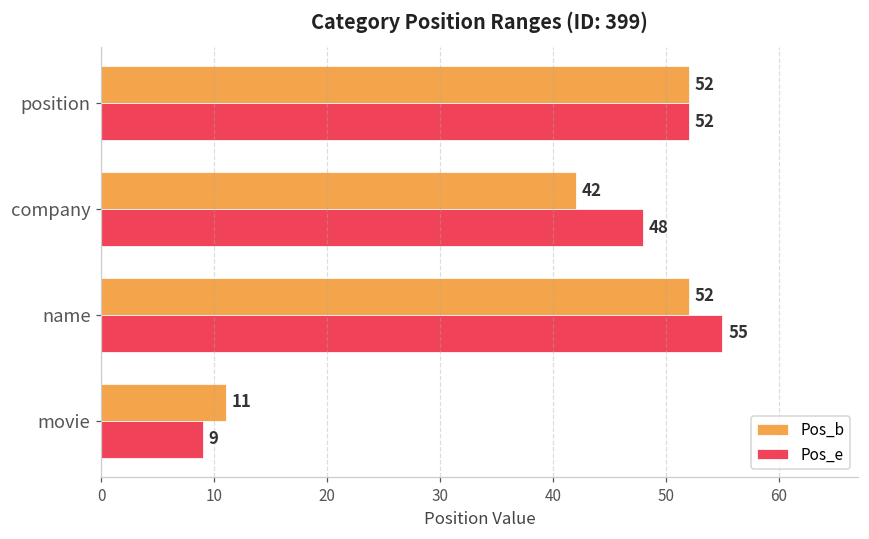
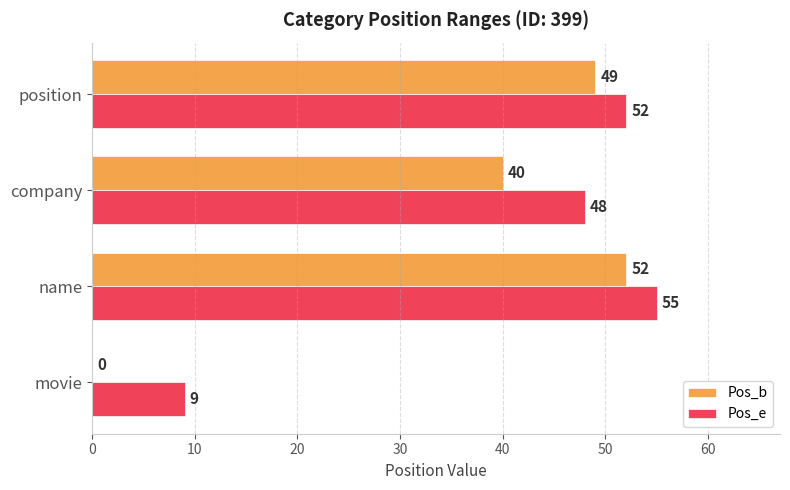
  {
    "Pos_b": {
-     "position": 52,
-     "company": 42,
+     "position": 49,
+     "company": 40,
      "name": 52,
-     "movie": 11
+     "movie": 0
    },
    "Pos_e": {
      "position": 52,
      "company": 48,
      "name": 55,
      "movie": 9
    }
  }
